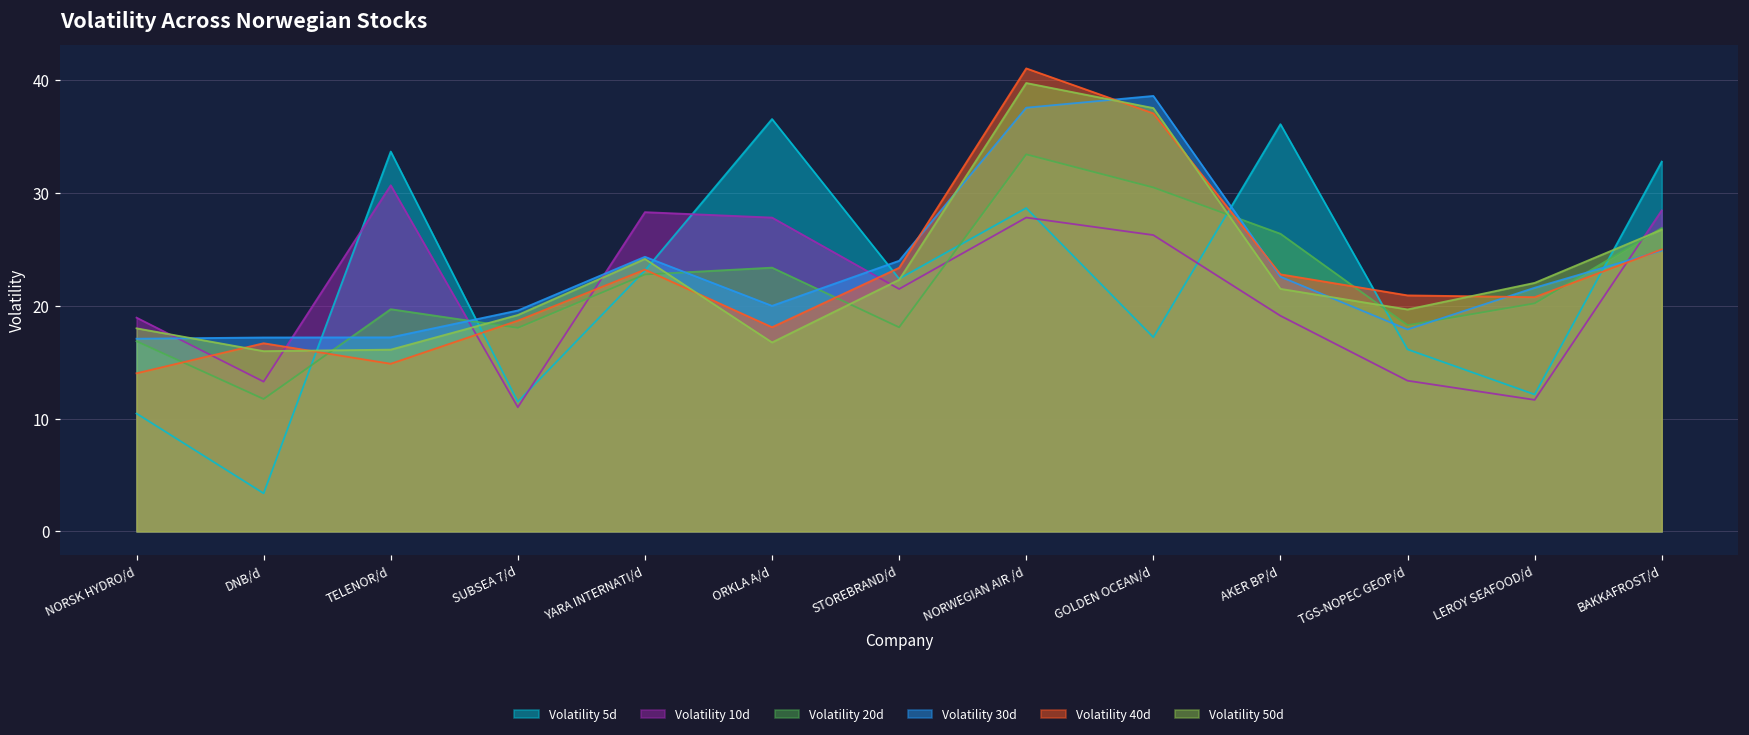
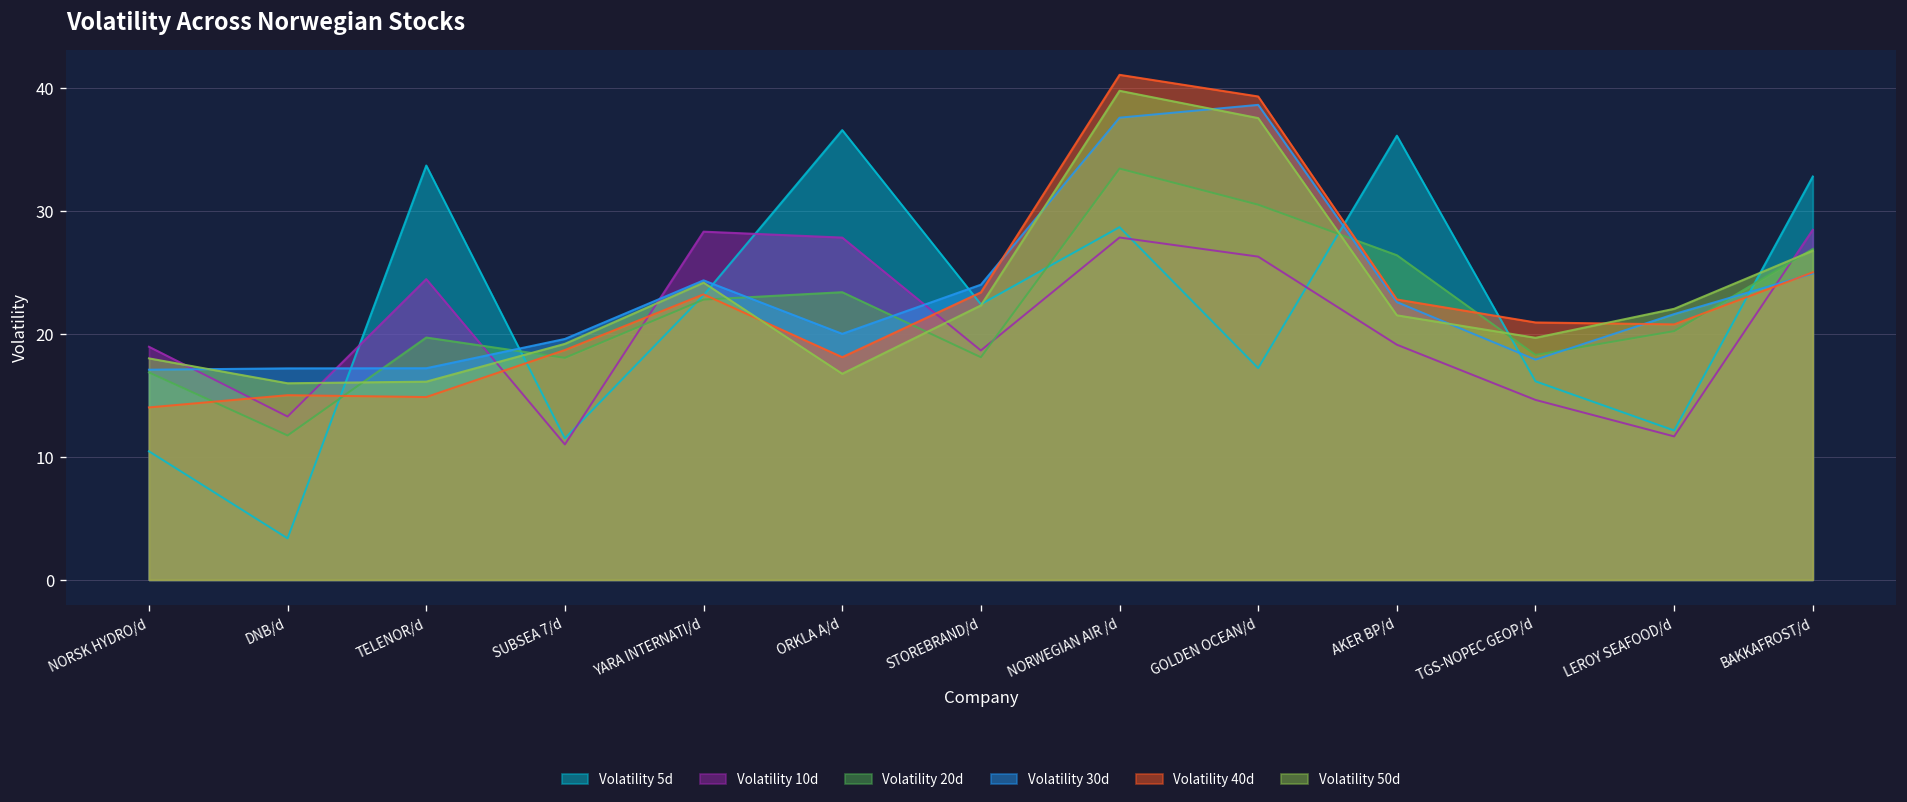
  {
    "Volatility 10d": {
      "NORSK HYDRO/d": 19.0,
      "DNB/d": 13.3,
-     "TELENOR/d": 30.7,
+     "TELENOR/d": 24.5,
      "SUBSEA 7/d": 11.0,
      "YARA INTERNATI/d": 28.3,
      "ORKLA A/d": 27.8,
-     "STOREBRAND/d": 21.5,
+     "STOREBRAND/d": 18.6,
      "NORWEGIAN AIR /d": 27.8,
      "GOLDEN OCEAN/d": 26.3,
      "AKER BP/d": 19.1,
-     "TGS-NOPEC GEOP/d": 13.4,
+     "TGS-NOPEC GEOP/d": 14.6,
      "LEROY SEAFOOD/d": 11.7,
      "BAKKAFROST/d": 28.5
    },
    "Volatility 40d": {
      "NORSK HYDRO/d": 14.0,
-     "DNB/d": 16.7,
+     "DNB/d": 15.0,
      "TELENOR/d": 14.9,
      "SUBSEA 7/d": 18.7,
      "ORKLA A/d": 18.1,
      "STOREBRAND/d": 23.4,
      "NORWEGIAN AIR /d": 41.1,
-     "GOLDEN OCEAN/d": 37.1,
+     "GOLDEN OCEAN/d": 39.3,
      "TGS-NOPEC GEOP/d": 20.9,
      "LEROY SEAFOOD/d": 20.8
    }
  }
